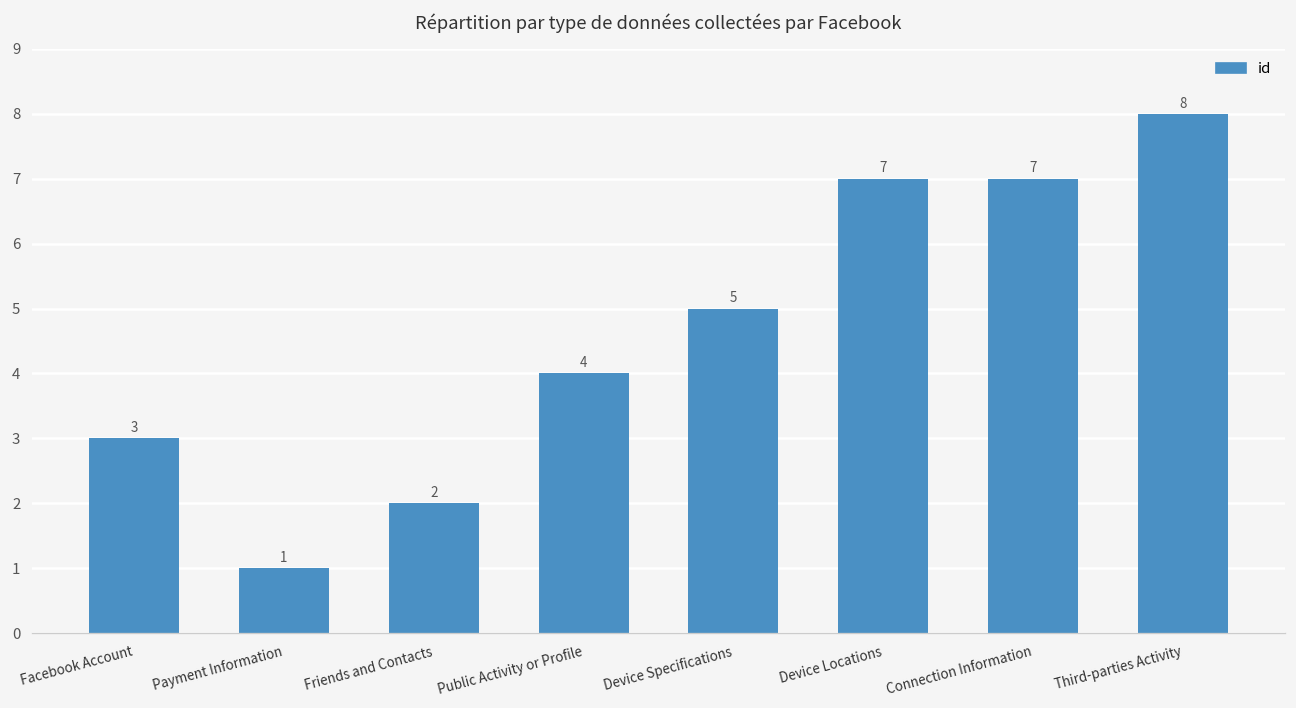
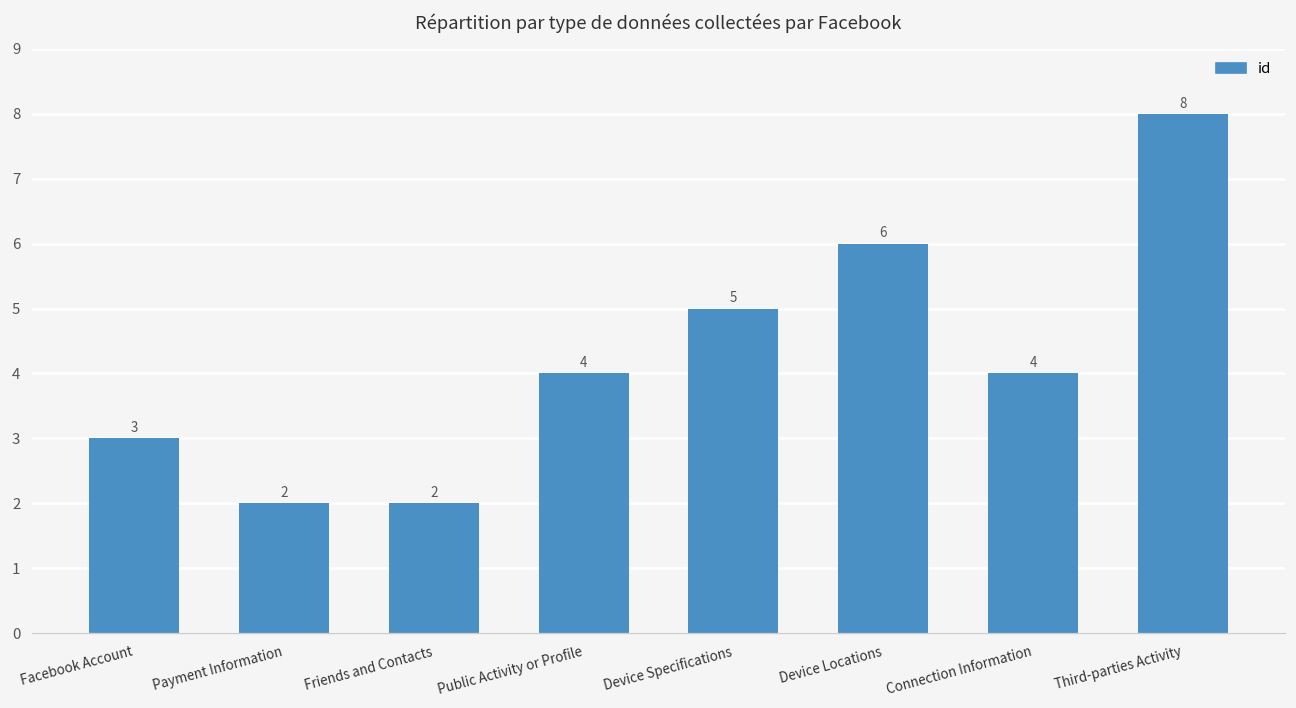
  {
    "Facebook Account": 3,
-   "Payment Information": 1,
+   "Payment Information": 2,
    "Friends and Contacts": 2,
    "Public Activity or Profile": 4,
    "Device Specifications": 5,
-   "Device Locations": 7,
-   "Connection Information": 7,
+   "Device Locations": 6,
+   "Connection Information": 4,
    "Third-parties Activity": 8
  }
